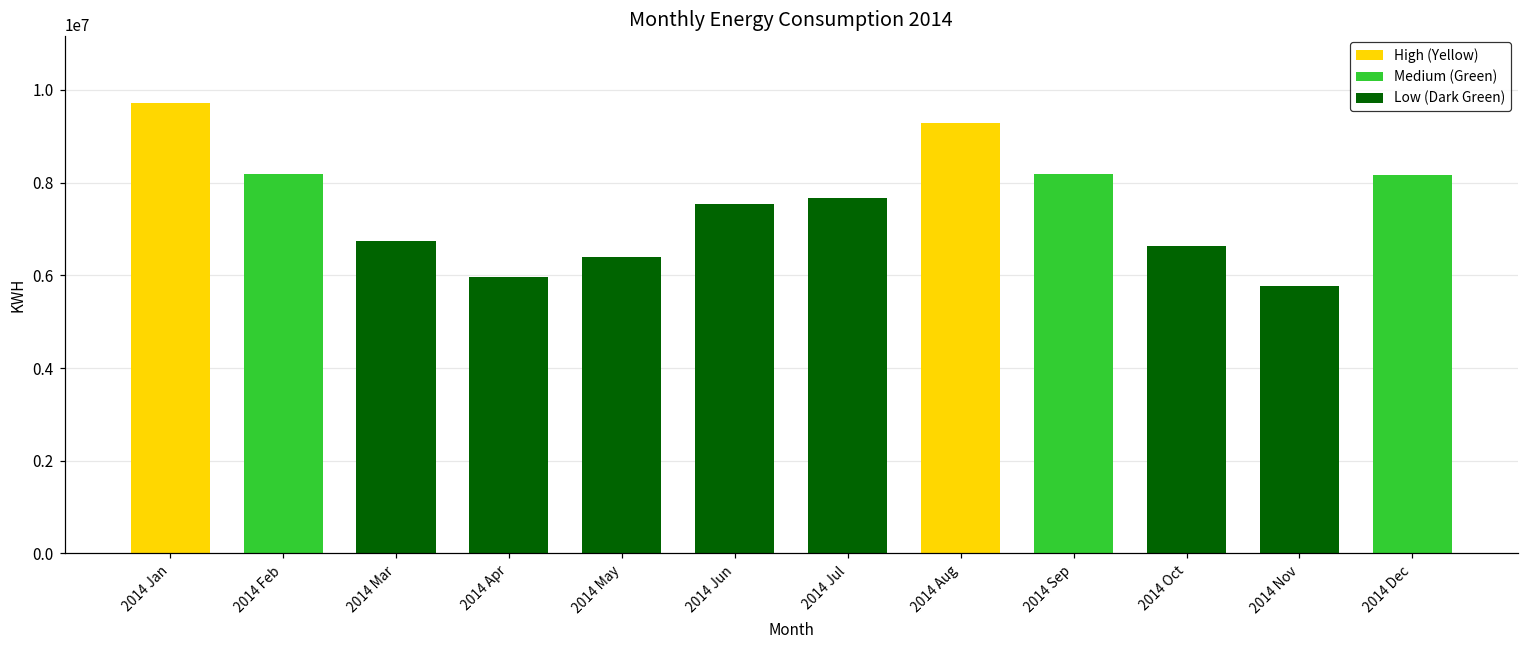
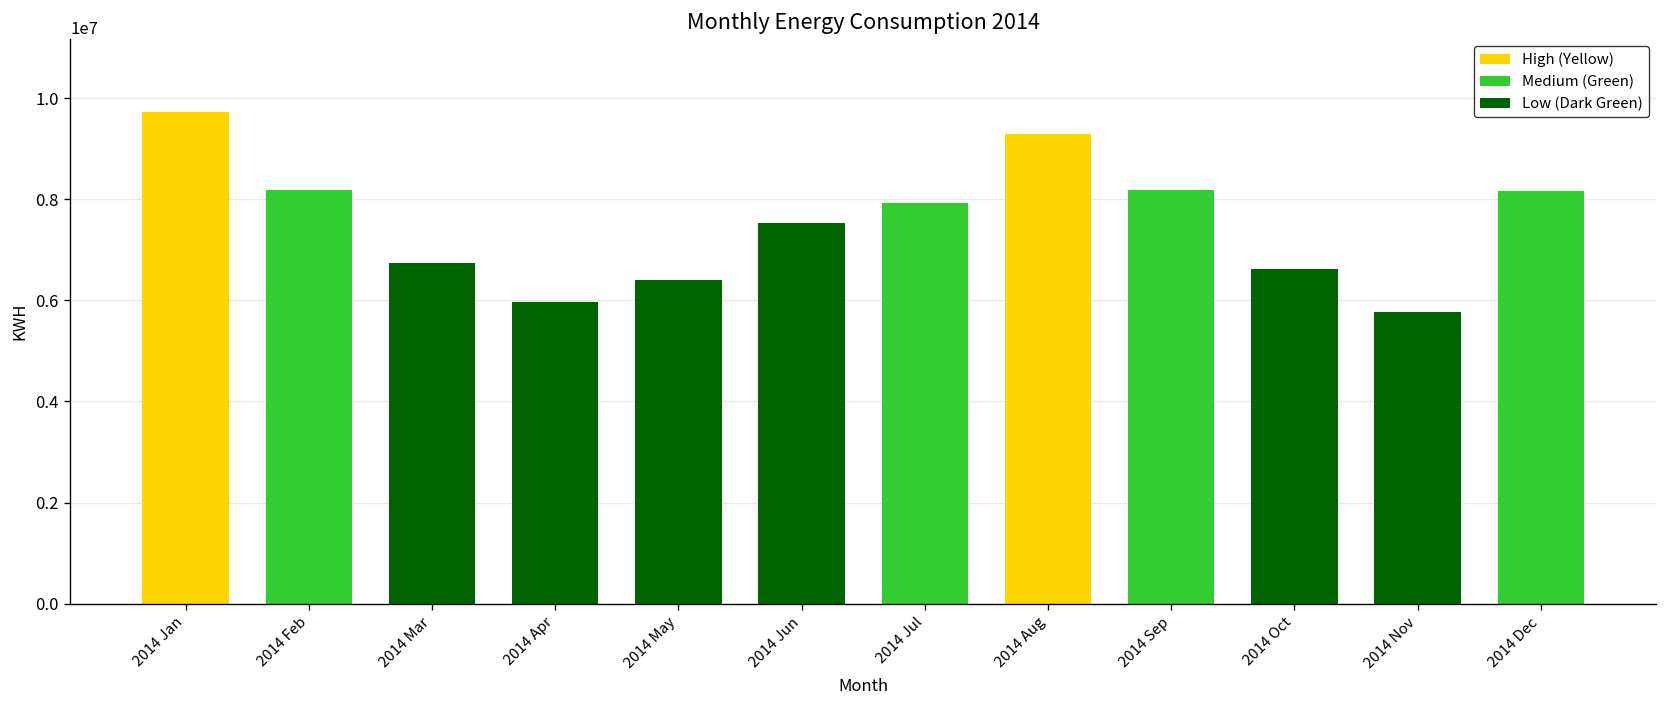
  {
    "2014 Jan": 9700000,
    "2014 Feb": 8200000,
    "2014 Mar": 6700000,
    "2014 Apr": 6000000,
    "2014 May": 6400000,
    "2014 Jun": 7500000,
-   "2014 Jul": 7700000,
+   "2014 Jul": 7900000,
    "2014 Aug": 9300000,
    "2014 Sep": 8200000,
    "2014 Oct": 6600000,
    "2014 Nov": 5800000,
    "2014 Dec": 8200000
  }
